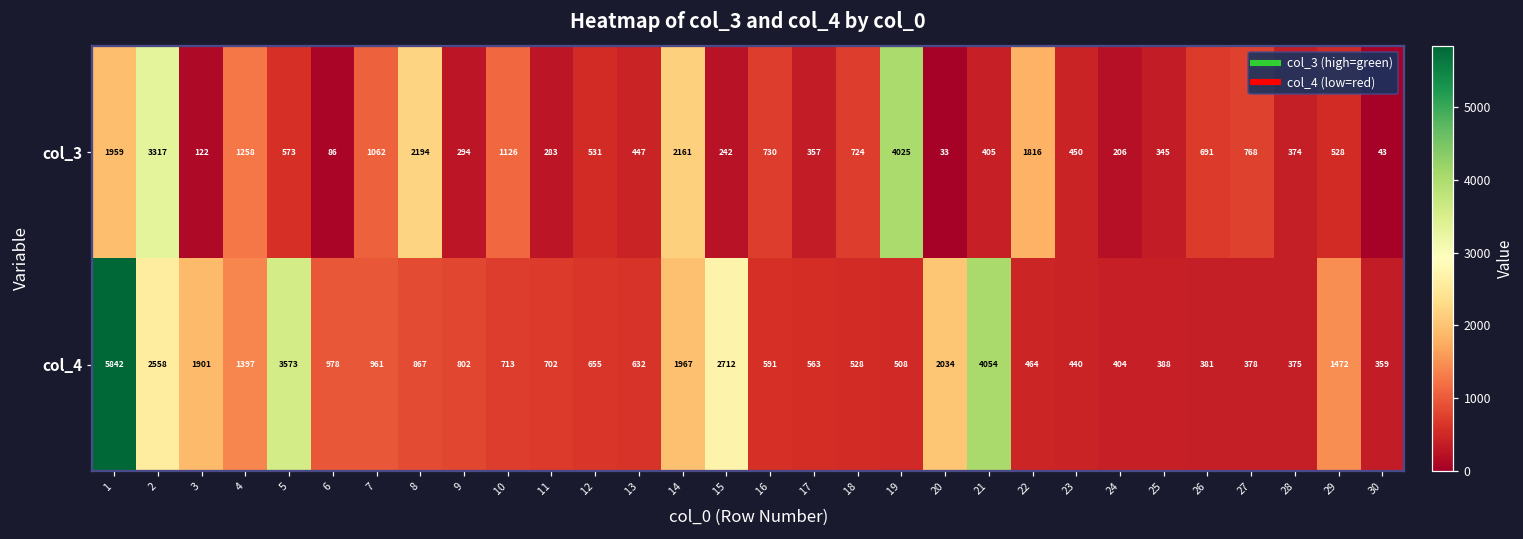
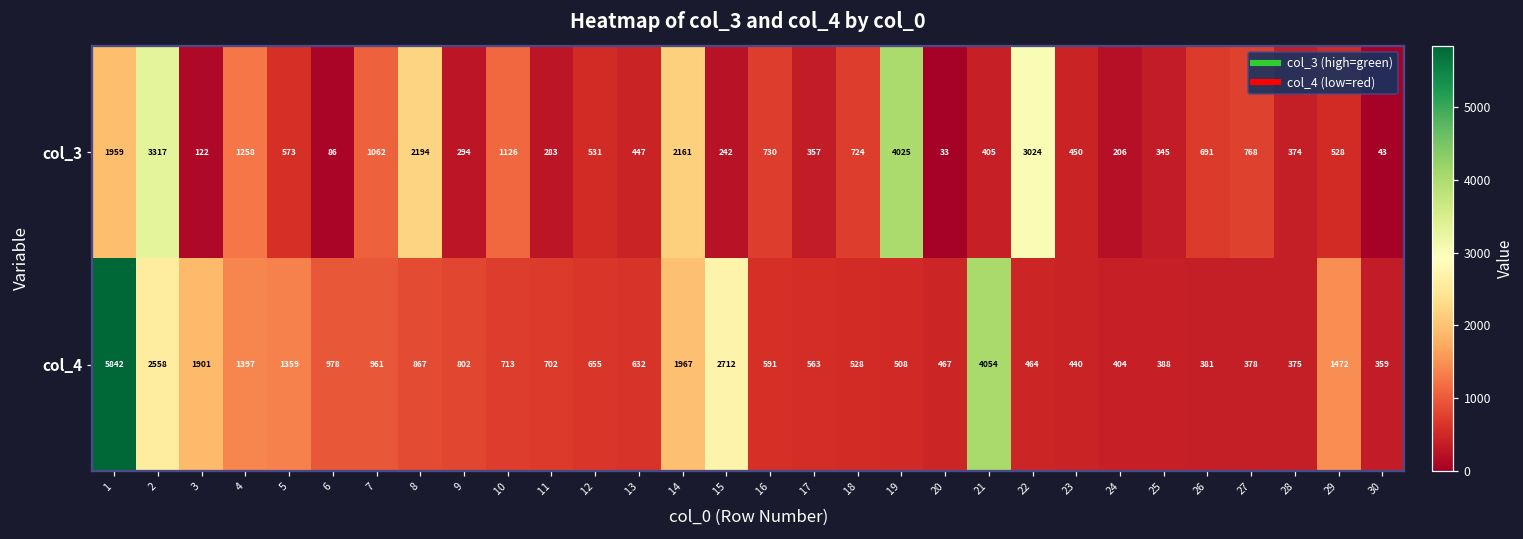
  {
    "col_3": {
      "1": 1959,
      "2": 3317,
      "3": 122,
      "4": 1258,
      "5": 573,
      "6": 86,
      "7": 1062,
      "8": 2194,
      "9": 294,
      "10": 1126,
      "11": 283,
      "12": 531,
      "13": 447,
      "14": 2161,
      "15": 242,
      "16": 730,
      "17": 357,
      "18": 724,
      "19": 4025,
      "20": 33,
      "21": 405,
-     "22": 1816,
+     "22": 3024,
      "23": 450,
      "24": 206,
      "25": 345,
      "26": 691,
      "27": 768,
      "28": 374,
      "29": 528,
      "30": 43
    },
    "col_4": {
      "1": 5842,
      "2": 2558,
      "3": 1901,
      "4": 1397,
-     "5": 3573,
+     "5": 1359,
      "6": 978,
      "7": 961,
      "8": 867,
      "9": 802,
      "10": 713,
      "11": 702,
      "12": 655,
      "13": 632,
      "14": 1967,
      "15": 2712,
      "16": 591,
      "17": 563,
      "18": 528,
      "19": 508,
-     "20": 2034,
+     "20": 467,
      "21": 4054,
      "22": 464,
      "23": 440,
      "24": 404,
      "25": 388,
      "26": 381,
      "27": 378,
      "28": 375,
      "29": 1472,
      "30": 359
    }
  }
